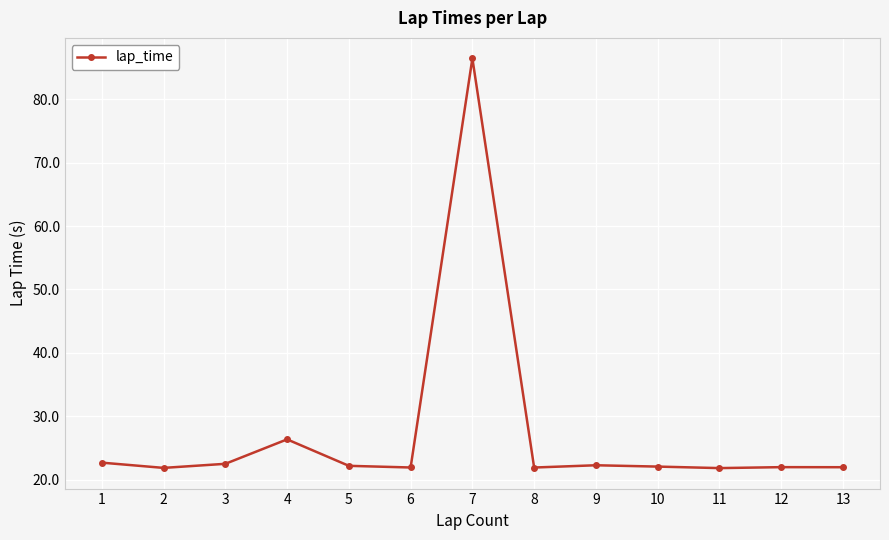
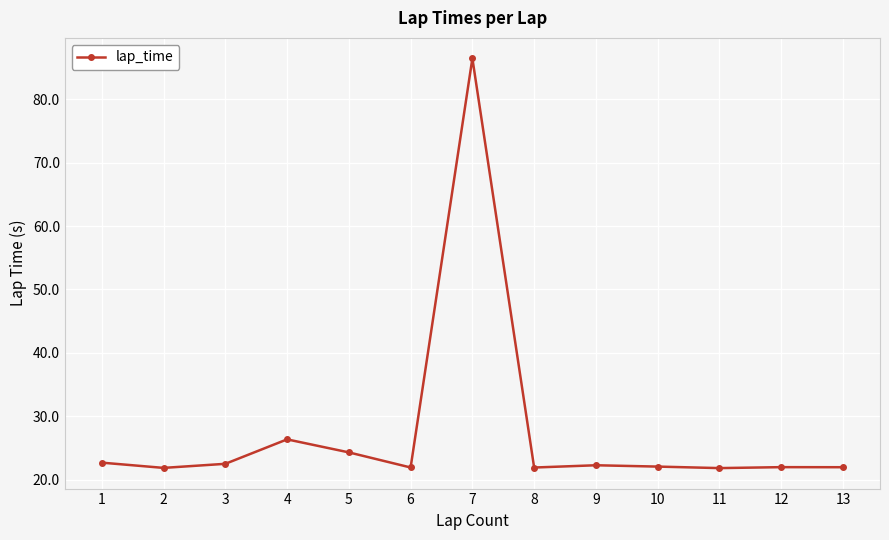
  {
    "1": 23,
    "2": 22,
    "3": 23,
    "4": 26,
-   "5": 22,
+   "5": 24,
    "6": 22,
    "7": 86,
    "8": 22,
    "9": 22,
    "10": 22,
    "11": 22,
    "12": 22,
    "13": 22
  }
